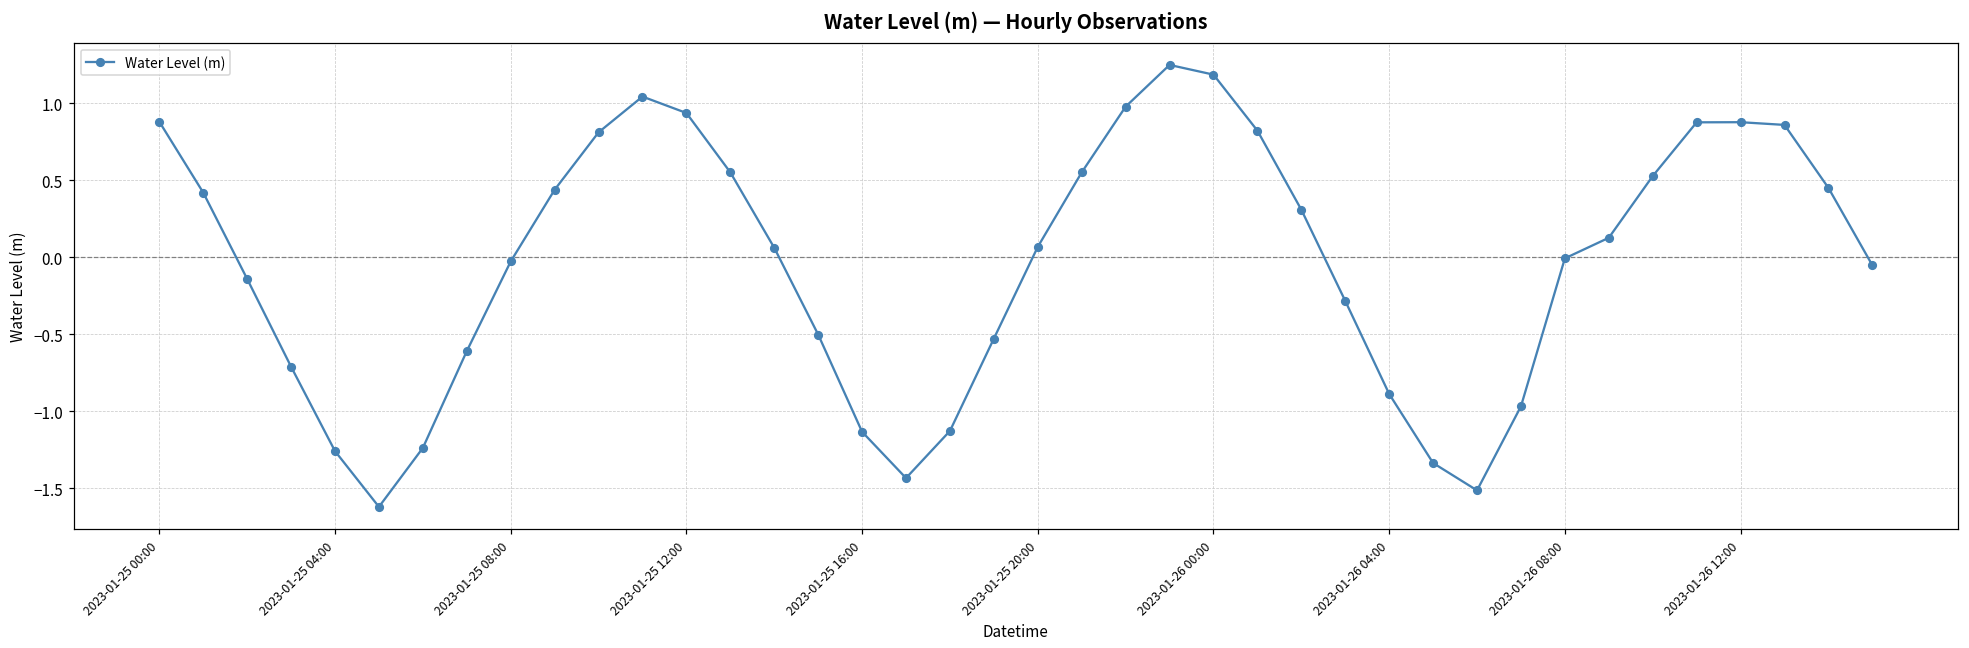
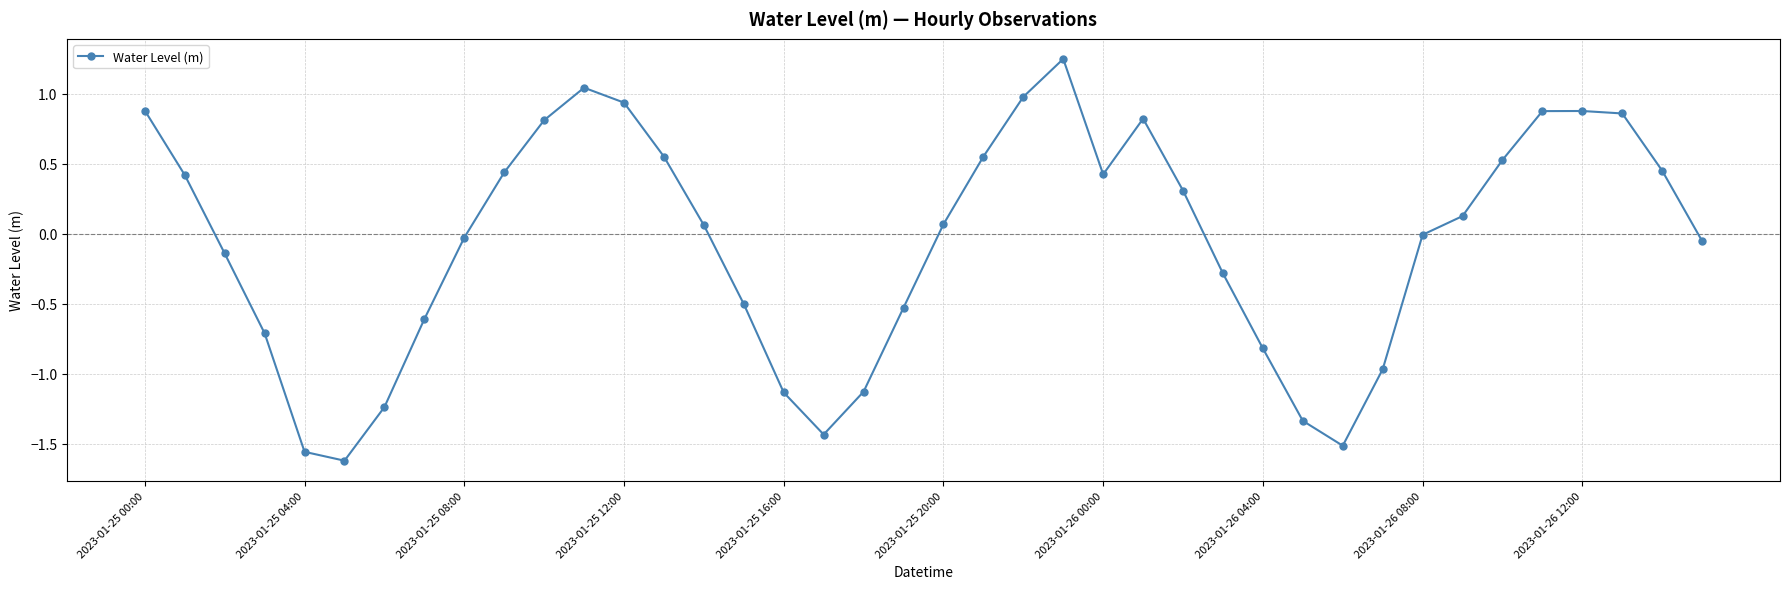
  {
    "2023-01-25 00:00": 0.88,
-   "2023-01-25 04:00": -1.26,
+   "2023-01-25 04:00": -1.56,
    "2023-01-25 08:00": -0.03,
    "2023-01-25 12:00": 0.94,
    "2023-01-25 16:00": -1.13,
    "2023-01-25 20:00": 0.07,
-   "2023-01-26 00:00": 1.19,
-   "2023-01-26 04:00": -0.89,
+   "2023-01-26 00:00": 0.43,
+   "2023-01-26 04:00": -0.82,
    "2023-01-26 08:00": -0.01,
    "2023-01-26 12:00": 0.88
  }
